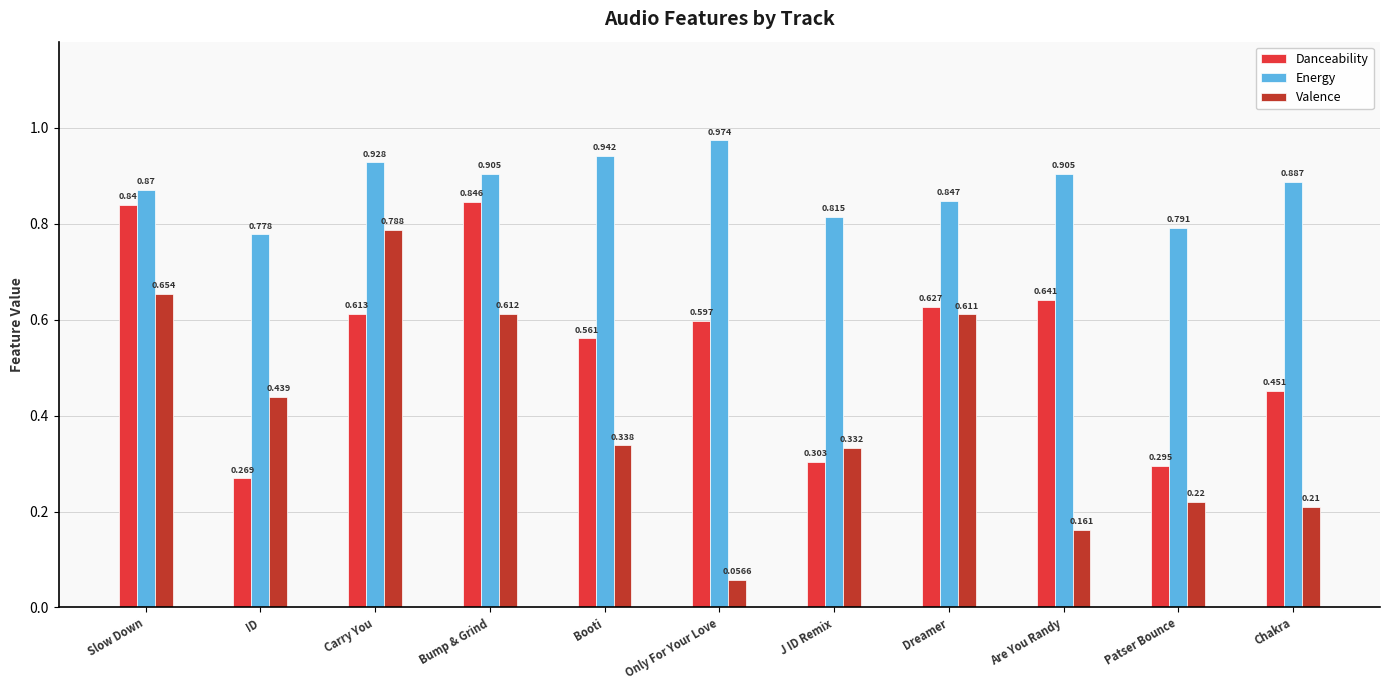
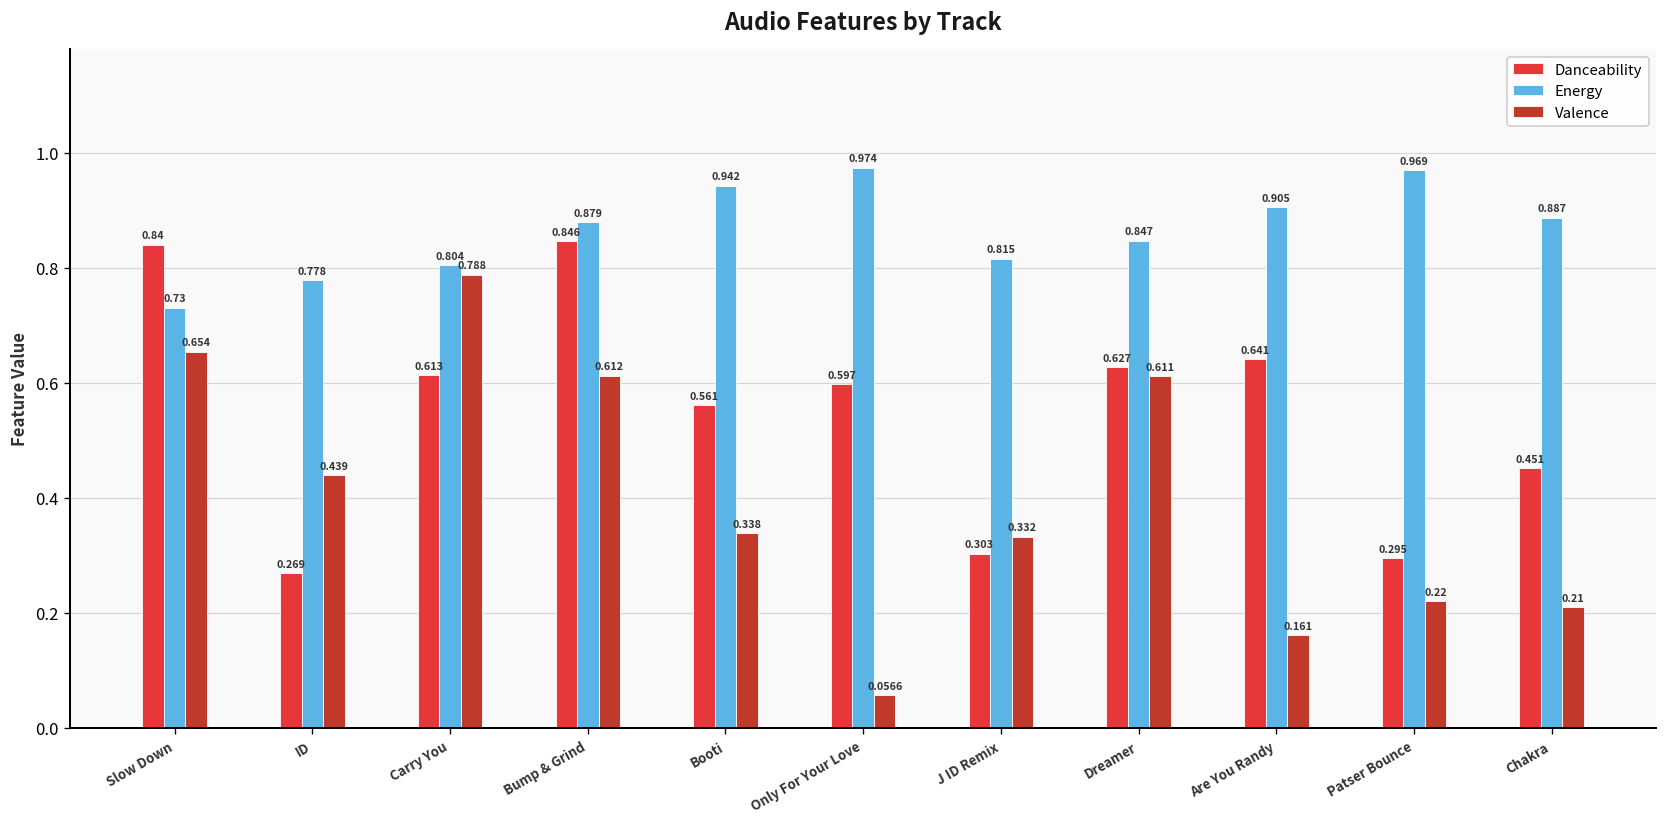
  {
    "Energy": {
-     "Slow Down": 0.87,
+     "Slow Down": 0.73,
      "ID": 0.778,
-     "Carry You": 0.928,
-     "Bump & Grind": 0.905,
+     "Carry You": 0.804,
+     "Bump & Grind": 0.879,
      "Booti": 0.942,
      "Only For Your Love": 0.974,
      "J ID Remix": 0.815,
      "Dreamer": 0.847,
      "Are You Randy": 0.905,
-     "Patser Bounce": 0.791,
+     "Patser Bounce": 0.969,
      "Chakra": 0.887
    }
  }
